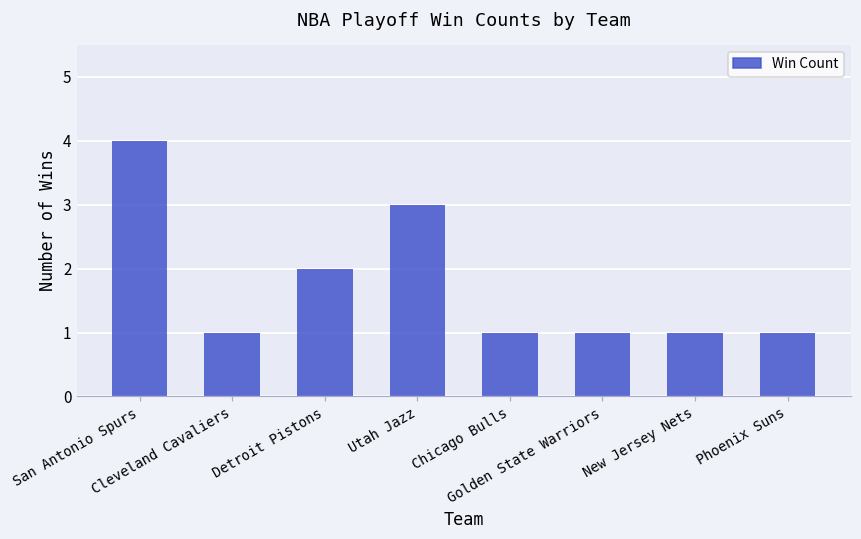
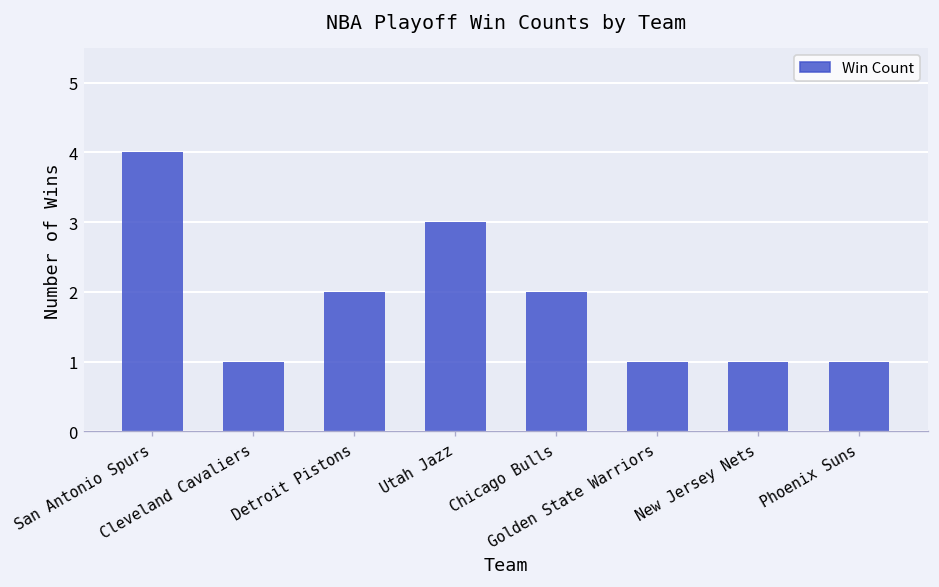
  {
    "San Antonio Spurs": 4,
    "Cleveland Cavaliers": 1,
    "Detroit Pistons": 2,
    "Utah Jazz": 3,
-   "Chicago Bulls": 1,
+   "Chicago Bulls": 2,
    "Golden State Warriors": 1,
    "New Jersey Nets": 1,
    "Phoenix Suns": 1
  }
